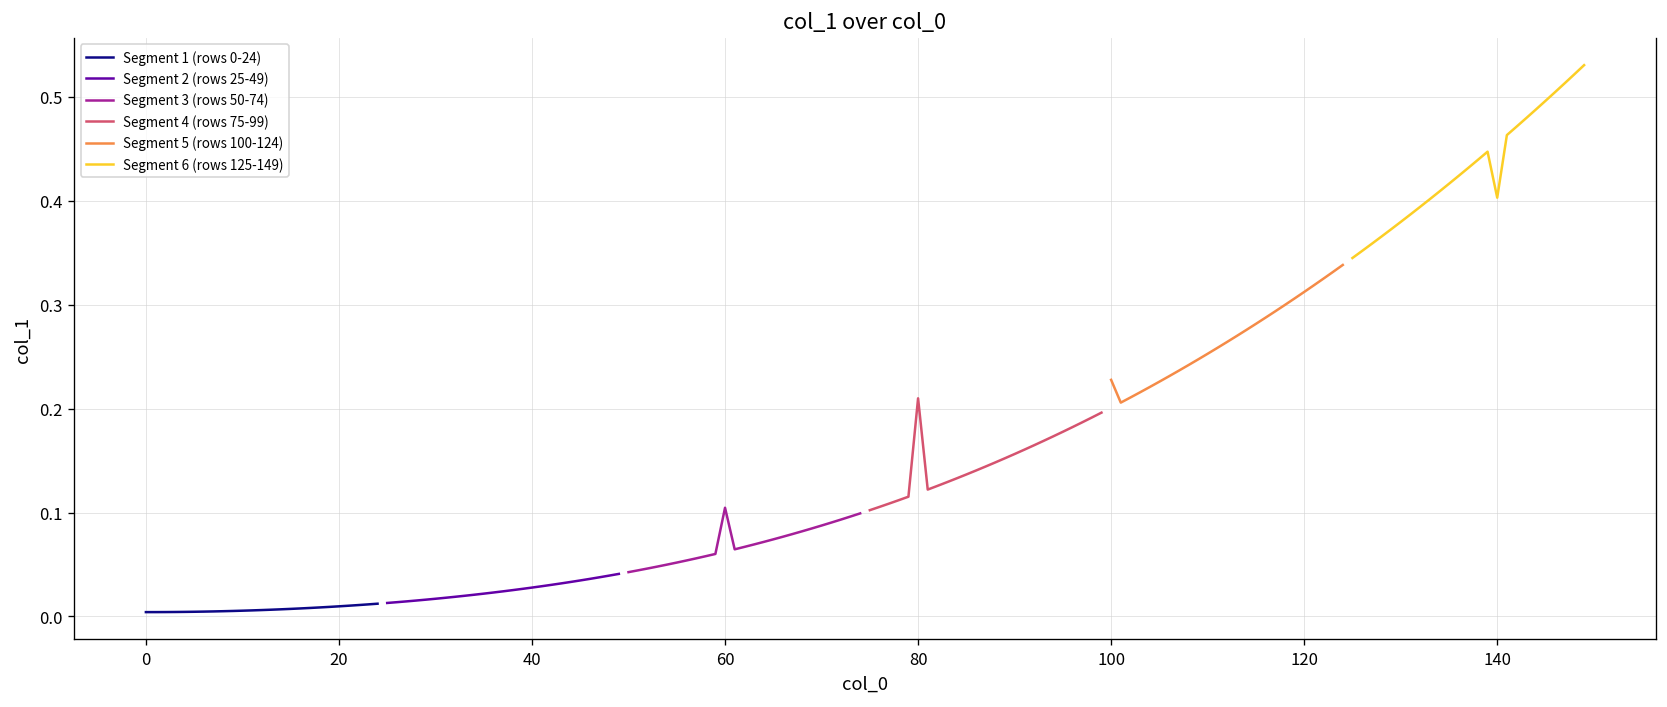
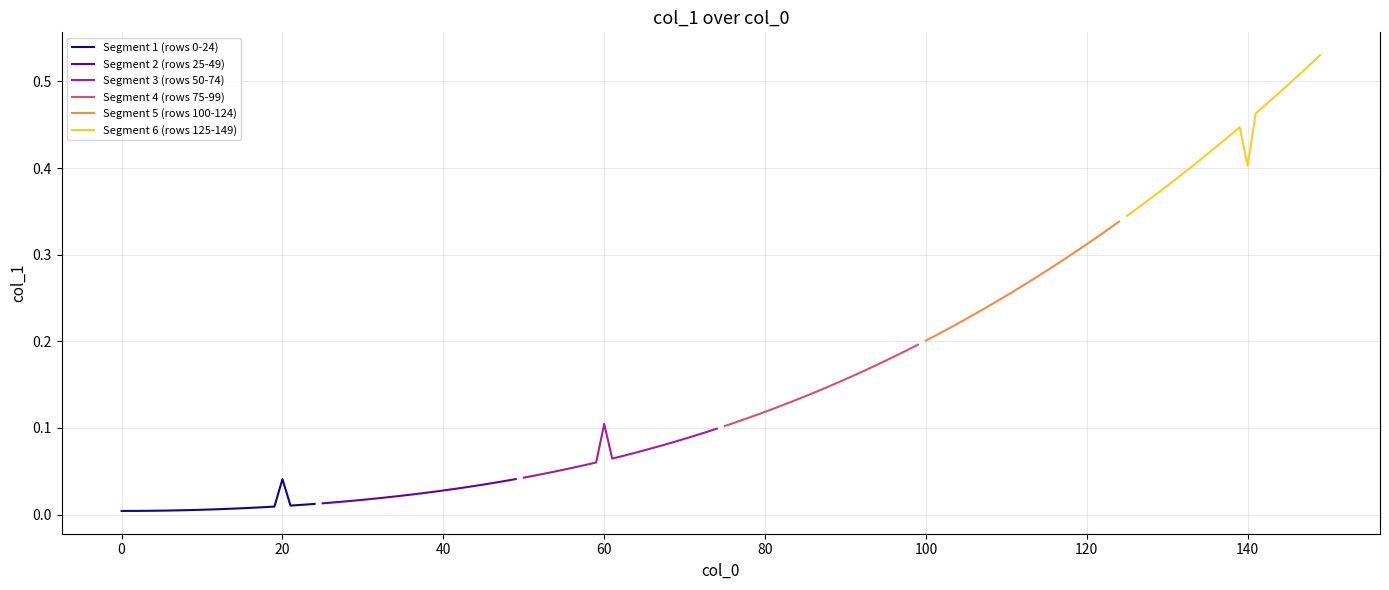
  {
    "Segment 1 (rows 0-24)": {
      "0": 0.00,
-     "20": 0.01
+     "20": 0.04
    },
    "Segment 2 (rows 25-49)": {
      "40": 0.03
    },
    "Segment 3 (rows 50-74)": {
      "60": 0.10
    },
    "Segment 4 (rows 75-99)": {
-     "80": 0.21
+     "80": 0.12
    },
    "Segment 5 (rows 100-124)": {
-     "100": 0.23,
+     "100": 0.20,
      "120": 0.31
    },
    "Segment 6 (rows 125-149)": {
      "140": 0.40
    }
  }
